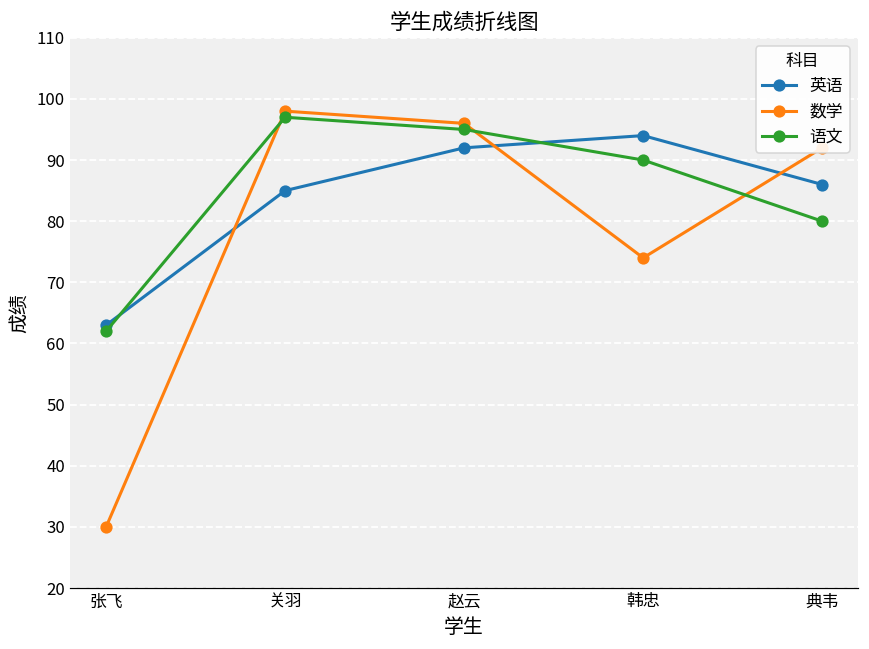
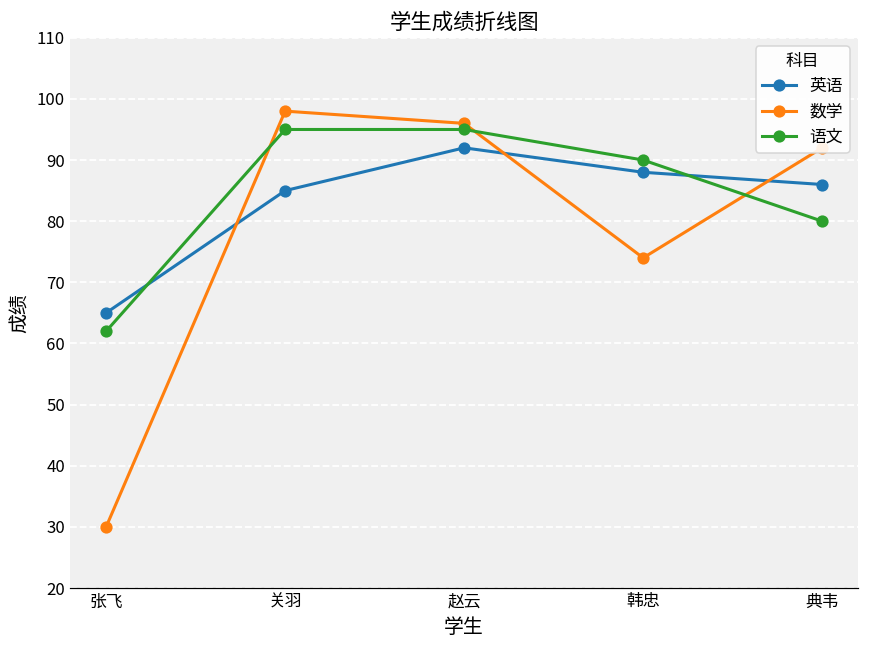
  {
    "英语": {
-     "张飞": 63,
+     "张飞": 65,
      "关羽": 85,
      "赵云": 92,
-     "韩忠": 94,
+     "韩忠": 88,
      "典韦": 86
    },
    "数学": {
      "张飞": 30,
      "关羽": 98,
      "赵云": 96,
      "韩忠": 74
    },
    "语文": {
      "张飞": 62,
-     "关羽": 97,
+     "关羽": 95,
      "赵云": 95,
      "韩忠": 90,
      "典韦": 80
    }
  }
